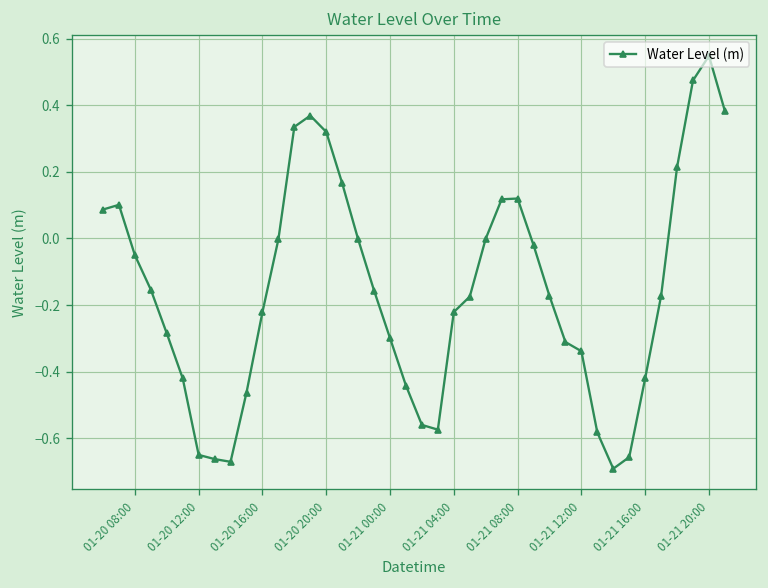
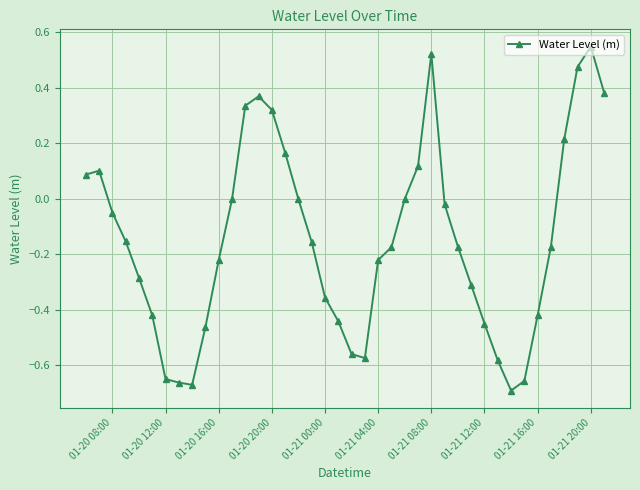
  {
    "01-20 08:00": -0.05,
    "01-20 12:00": -0.65,
    "01-20 16:00": -0.22,
    "01-20 20:00": 0.32,
-   "01-21 00:00": -0.30,
+   "01-21 00:00": -0.36,
    "01-21 04:00": -0.22,
-   "01-21 08:00": 0.12,
-   "01-21 12:00": -0.34,
+   "01-21 08:00": 0.52,
+   "01-21 12:00": -0.45,
    "01-21 16:00": -0.42
  }
